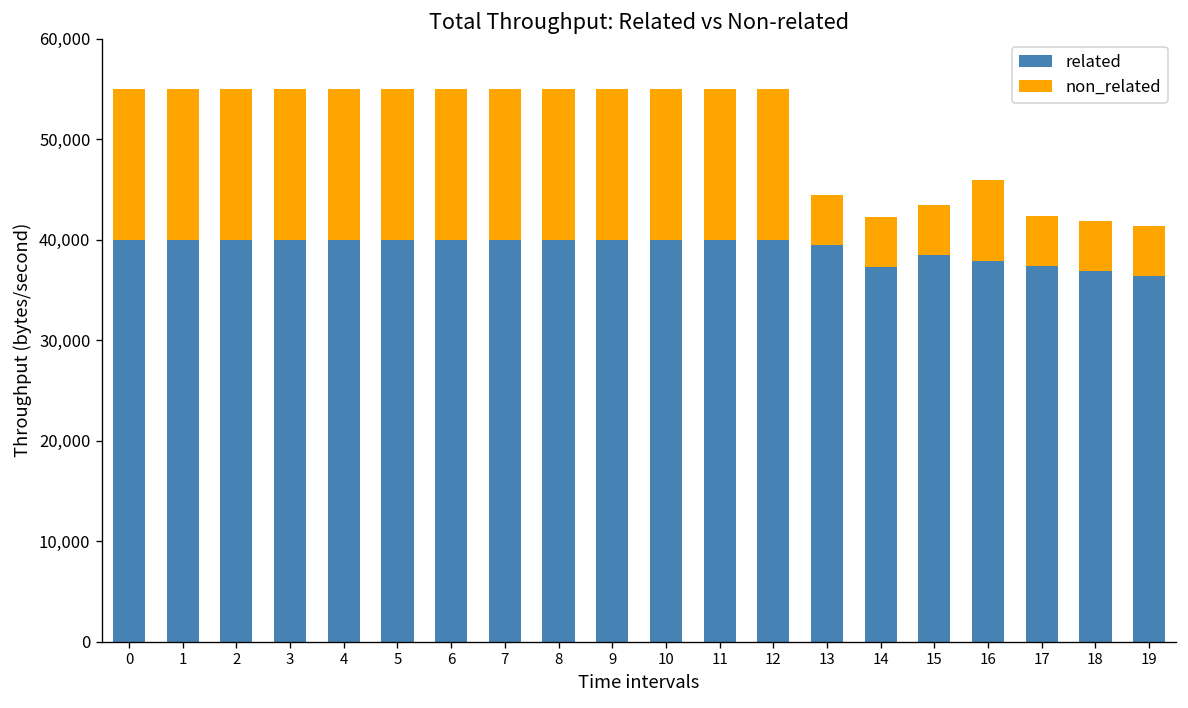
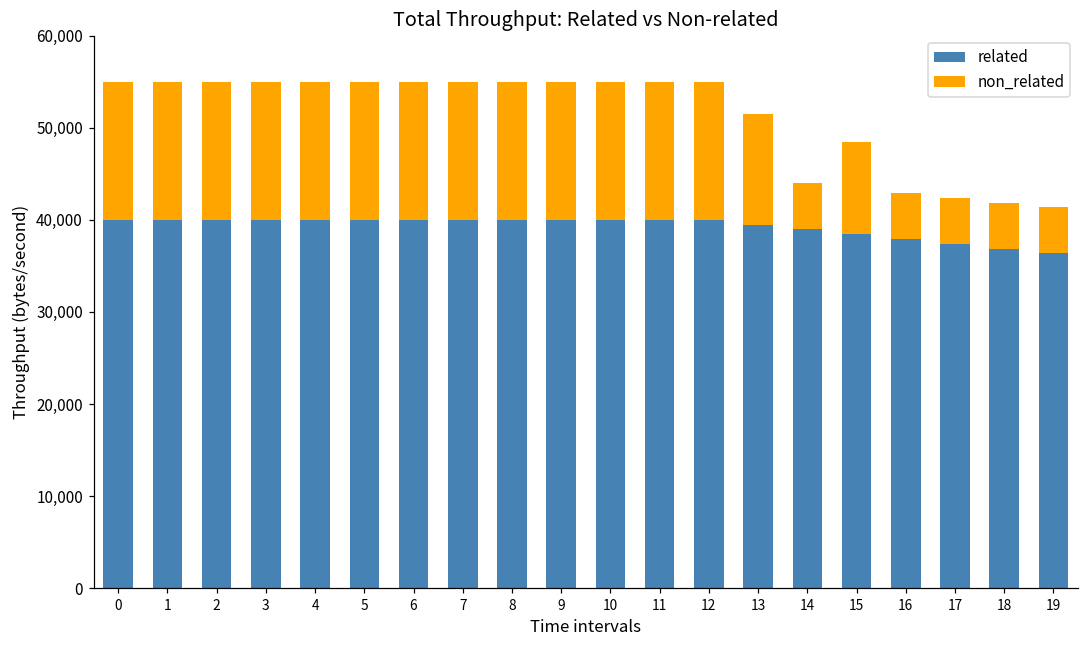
  {
    "related": {
      "0": "40,000",
      "1": "40,000",
      "2": "40,000",
      "3": "40,000",
      "4": "40,000",
      "5": "40,000",
      "6": "40,000",
      "7": "40,000",
      "8": "40,000",
      "9": "40,000",
      "10": "40,000",
      "11": "40,000",
      "12": "40,000",
      "13": "39,000",
-     "14": "37,000",
+     "14": "39,000",
      "15": "38,000",
      "16": "38,000",
      "17": "37,000",
      "18": "37,000",
      "19": "36,000"
    },
    "non_related": {
      "0": "15,000",
      "1": "15,000",
      "2": "15,000",
      "3": "15,000",
      "4": "15,000",
      "5": "15,000",
      "6": "15,000",
      "7": "15,000",
      "8": "15,000",
      "9": "15,000",
      "10": "15,000",
      "11": "15,000",
      "12": "15,000",
-     "13": "5,000",
+     "13": "12,000",
      "14": "5,000",
-     "15": "5,000",
-     "16": "8,000",
+     "15": "10,000",
+     "16": "5,000",
      "17": "5,000",
      "18": "5,000",
      "19": "5,000"
    }
  }
